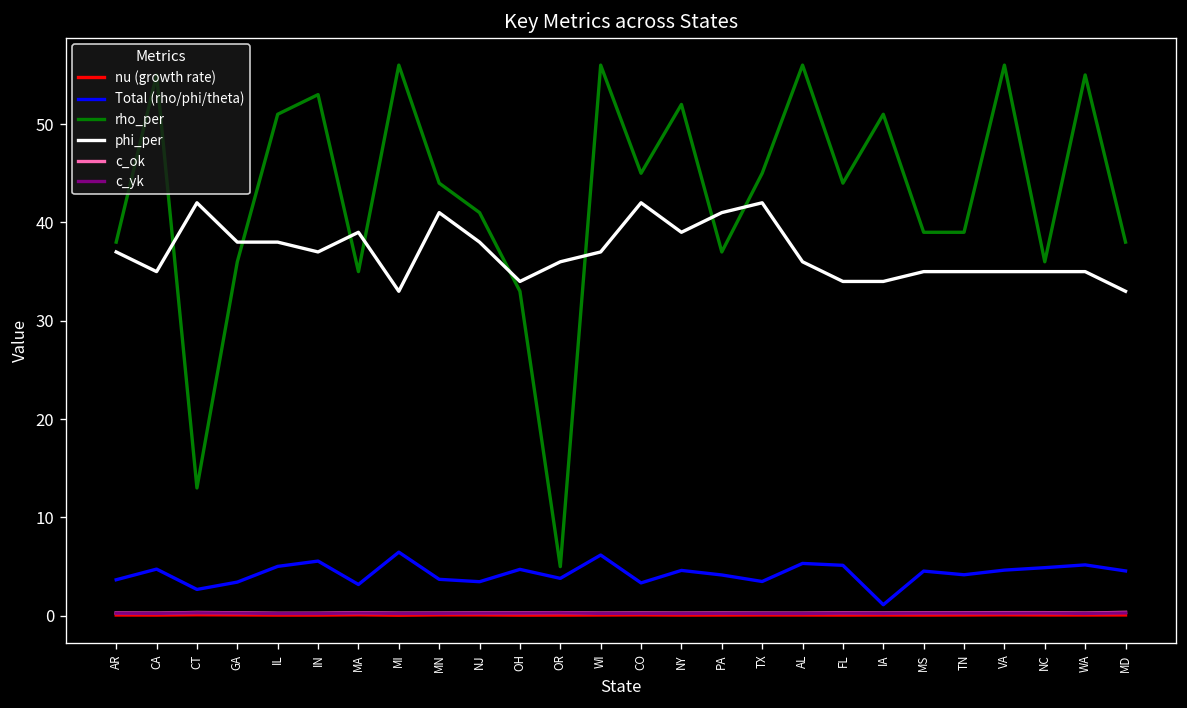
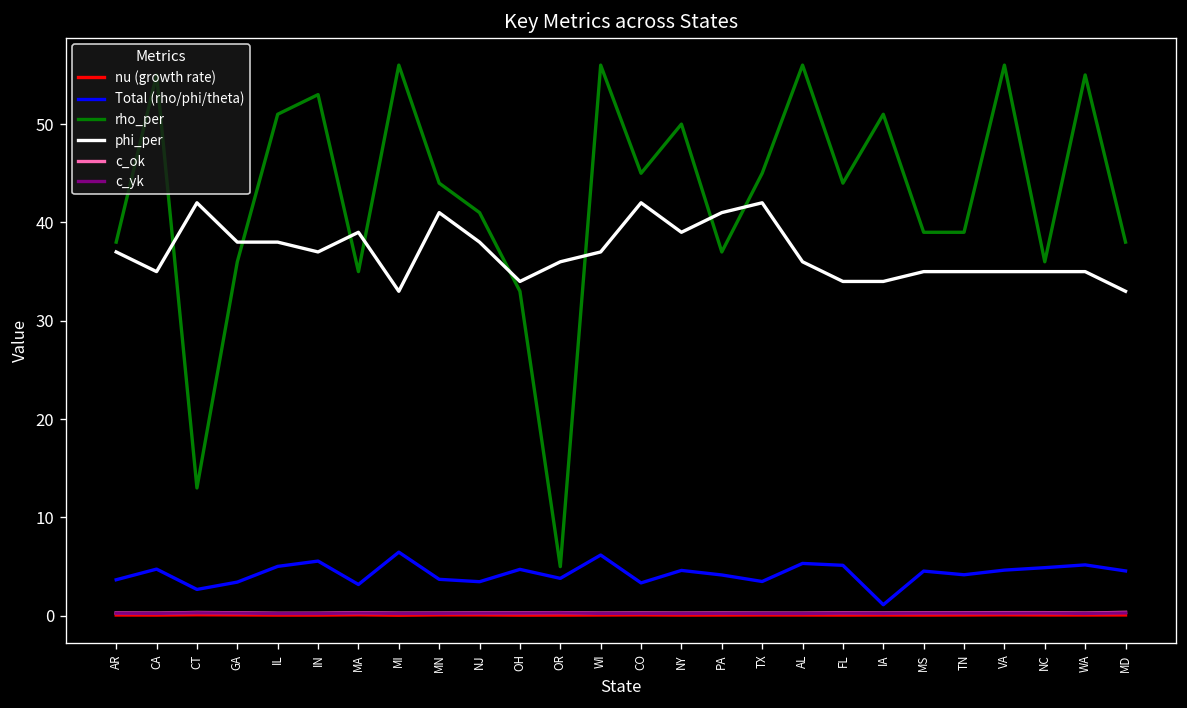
  {
    "Total (rho/phi/theta)": {
      "AR": 4,
      "CA": 5,
      "CT": 3,
      "GA": 3,
      "IL": 5,
      "IN": 6,
      "MA": 3,
      "MI": 6,
      "MN": 4,
      "NJ": 3,
      "OH": 5,
      "OR": 4,
      "WI": 6,
      "CO": 3,
      "NY": 5,
      "PA": 4,
      "TX": 3,
      "AL": 5,
      "FL": 5,
      "IA": 1,
      "MS": 5,
      "TN": 4,
      "VA": 5,
      "NC": 5,
      "WA": 5,
      "MD": 5
    },
    "rho_per": {
      "AR": 38,
      "CT": 13,
      "GA": 36,
      "IL": 51,
      "IN": 53,
      "MA": 35,
      "MI": 56,
      "MN": 44,
      "NJ": 41,
      "OH": 33,
      "OR": 5,
      "WI": 56,
      "CO": 45,
-     "NY": 52,
+     "NY": 50,
      "PA": 37,
      "TX": 45,
      "AL": 56,
      "FL": 44,
      "IA": 51,
      "MS": 39,
      "TN": 39,
      "VA": 56,
      "NC": 36,
      "WA": 55,
      "MD": 38
    },
    "phi_per": {
      "AR": 37,
      "CA": 35,
      "CT": 42,
      "GA": 38,
      "IL": 38,
      "IN": 37,
      "MA": 39,
      "MI": 33,
      "MN": 41,
      "NJ": 38,
      "OH": 34,
      "OR": 36,
      "WI": 37,
      "CO": 42,
      "NY": 39,
      "PA": 41,
      "TX": 42,
      "AL": 36,
      "FL": 34,
      "IA": 34,
      "MS": 35,
      "TN": 35,
      "VA": 35,
      "NC": 35,
      "WA": 35,
      "MD": 33
    }
  }
